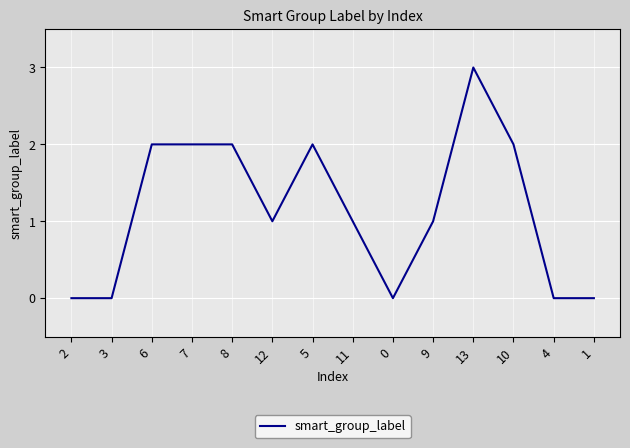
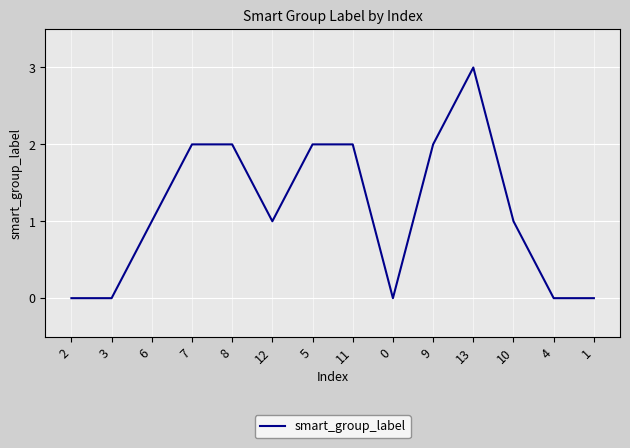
  {
    "2": 0,
    "3": 0,
-   "6": 2,
+   "6": 1,
    "7": 2,
    "8": 2,
    "12": 1,
    "5": 2,
-   "11": 1,
+   "11": 2,
    "0": 0,
-   "9": 1,
+   "9": 2,
    "13": 3,
-   "10": 2,
+   "10": 1,
    "4": 0,
    "1": 0
  }
